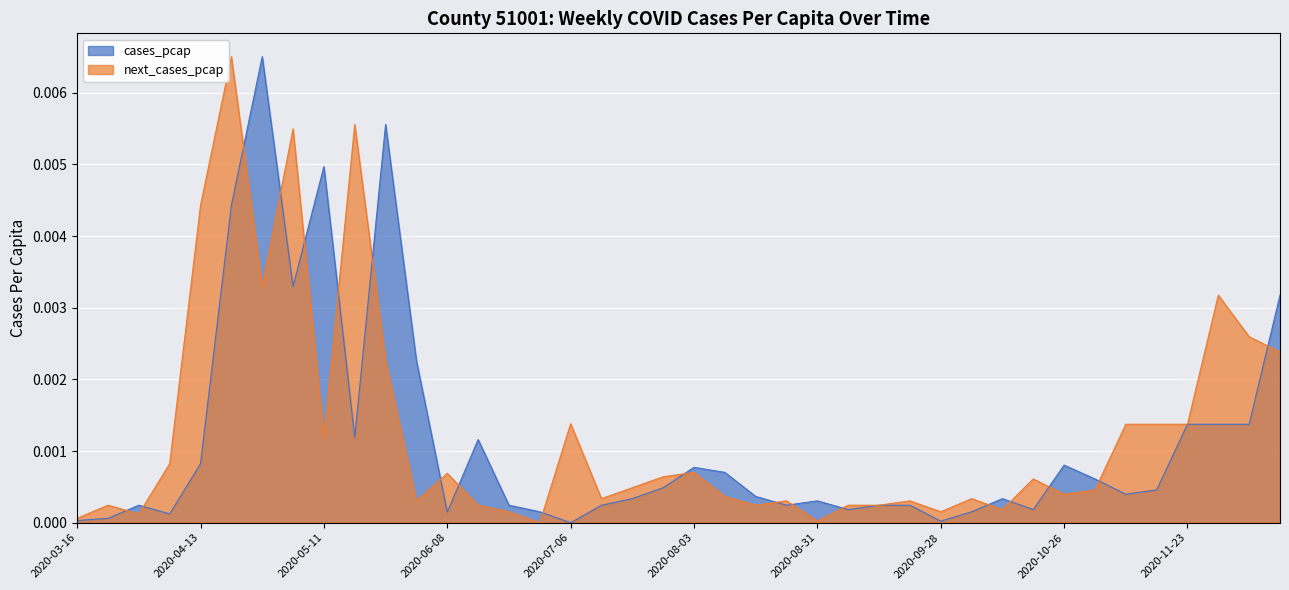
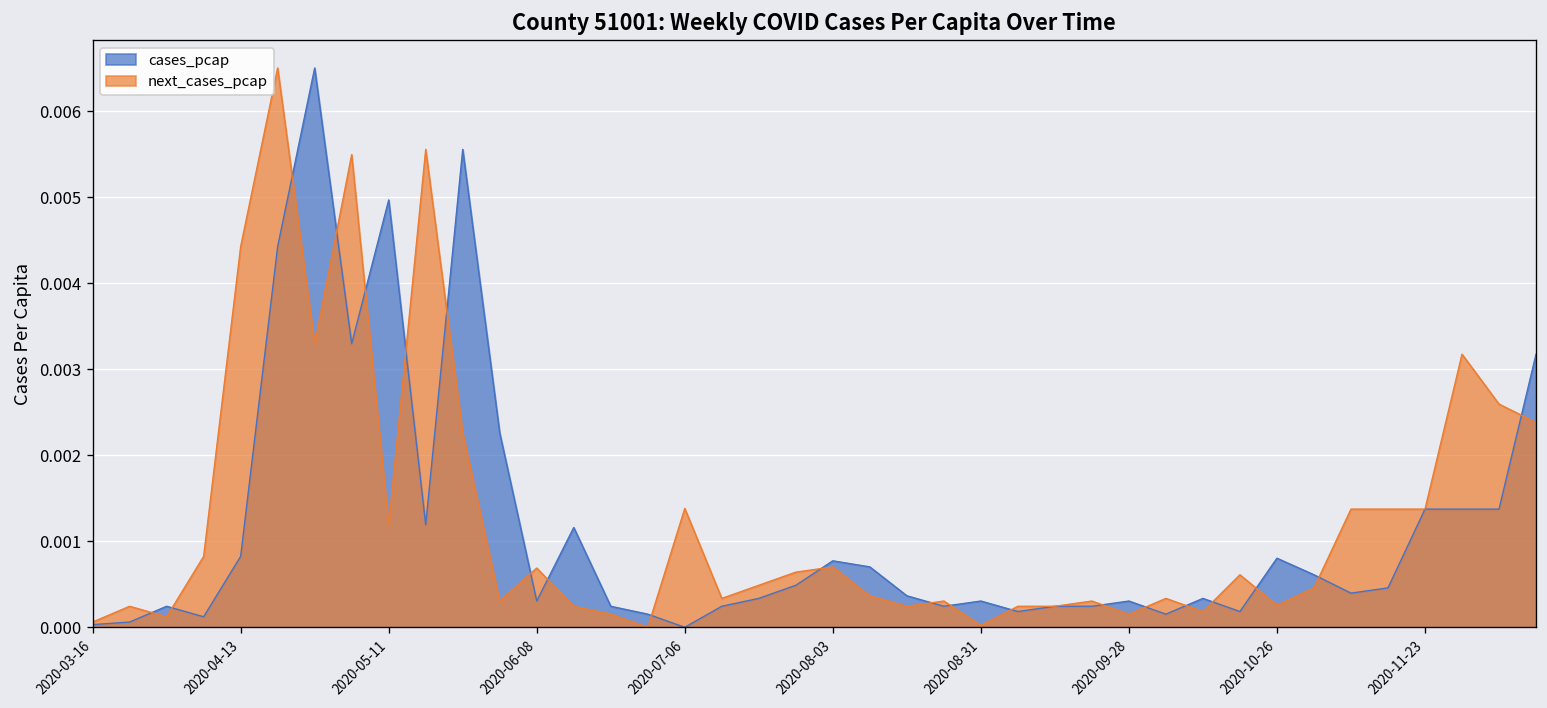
  {
    "cases_pcap": {
      "2020-04-13": 0.0008,
      "2020-05-11": 0.0050,
-     "2020-06-08": 0.0001,
+     "2020-06-08": 0.0003,
      "2020-07-06": 0.0000,
      "2020-08-03": 0.0008,
      "2020-08-31": 0.0003,
-     "2020-09-28": 0.0000,
+     "2020-09-28": 0.0003,
      "2020-10-26": 0.0008
    },
    "next_cases_pcap": {
      "2020-04-13": 0.0044,
      "2020-05-11": 0.0012,
      "2020-06-08": 0.0007,
      "2020-07-06": 0.0014,
      "2020-08-03": 0.0007,
      "2020-08-31": 0.0000,
      "2020-09-28": 0.0002,
-     "2020-10-26": 0.0004
+     "2020-10-26": 0.0003
    }
  }
